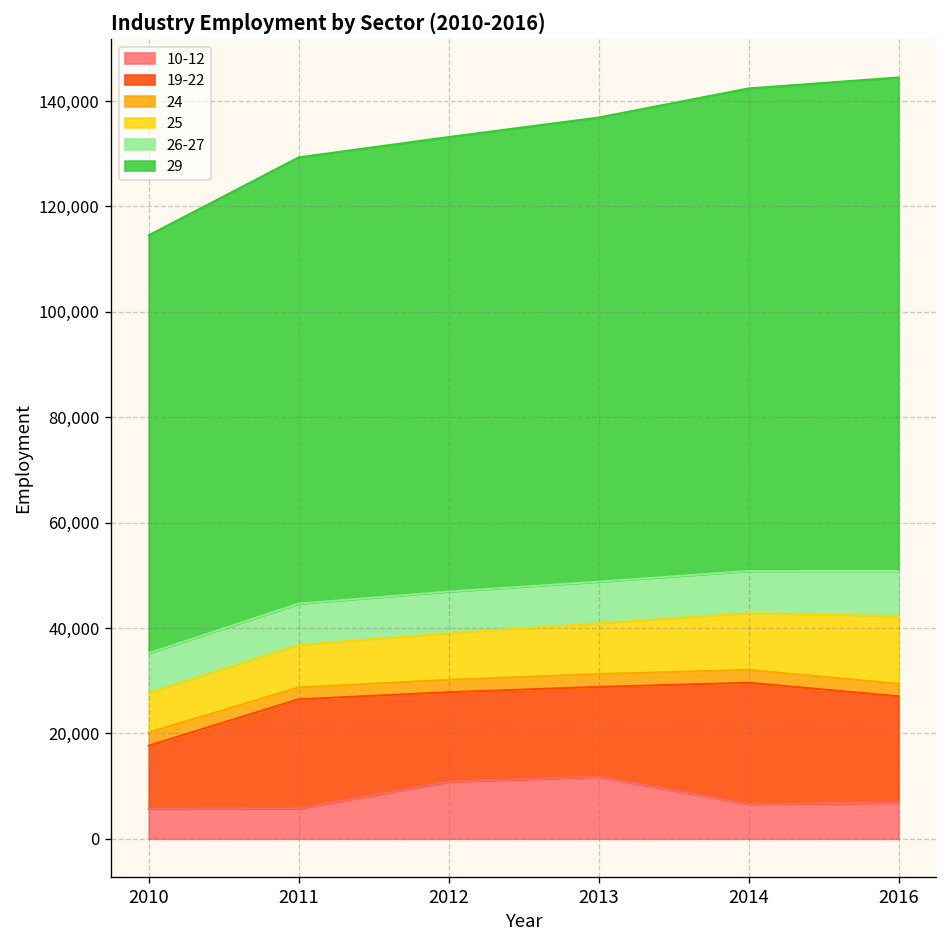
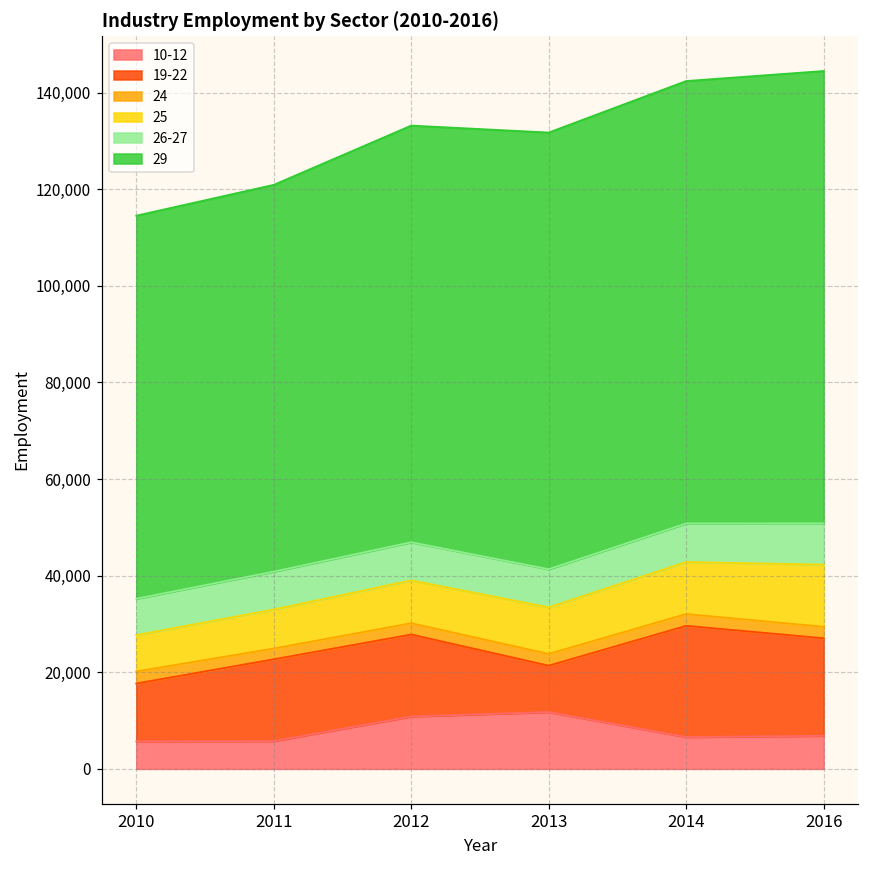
  {
    "10-12": {
      "2010": "6,000",
      "2011": "6,000",
      "2012": "11,000",
      "2013": "12,000",
      "2014": "7,000",
      "2016": "7,000"
    },
    "19-22": {
      "2010": "12,000",
-     "2011": "21,000",
+     "2011": "17,000",
      "2012": "17,000",
-     "2013": "17,000",
+     "2013": "10,000",
      "2014": "23,000",
      "2016": "20,000"
    },
    "26-27": {
      "2010": "8,000",
      "2011": "8,000",
      "2012": "8,000",
      "2013": "8,000",
      "2014": "8,000",
      "2016": "9,000"
    },
    "29": {
      "2010": "79,000",
-     "2011": "85,000",
+     "2011": "80,000",
      "2012": "86,000",
-     "2013": "88,000",
+     "2013": "90,000",
      "2014": "92,000",
      "2016": "94,000"
    }
  }
